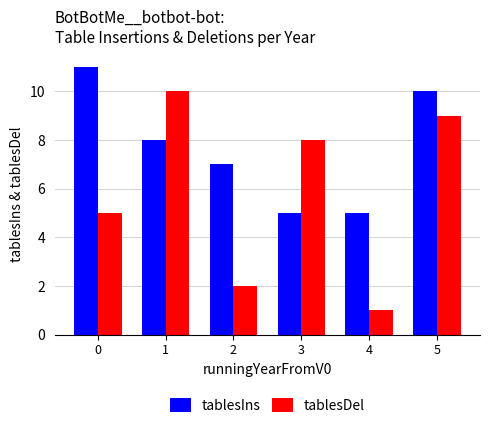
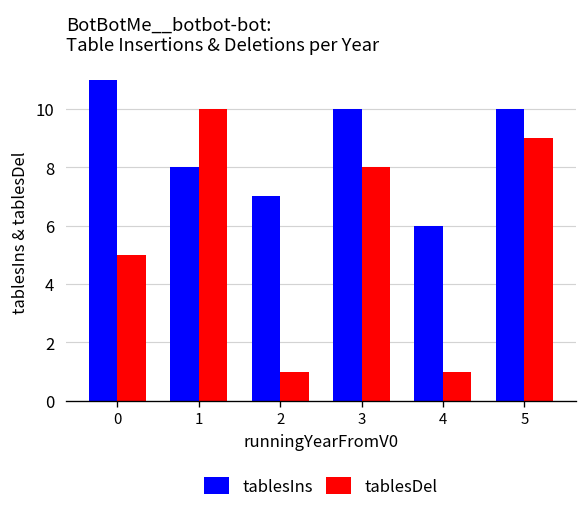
  {
    "tablesIns": {
      "0": 11,
      "1": 8,
      "2": 7,
-     "3": 5,
-     "4": 5,
+     "3": 10,
+     "4": 6,
      "5": 10
    },
    "tablesDel": {
      "0": 5,
      "1": 10,
-     "2": 2,
+     "2": 1,
      "3": 8,
      "4": 1,
      "5": 9
    }
  }
